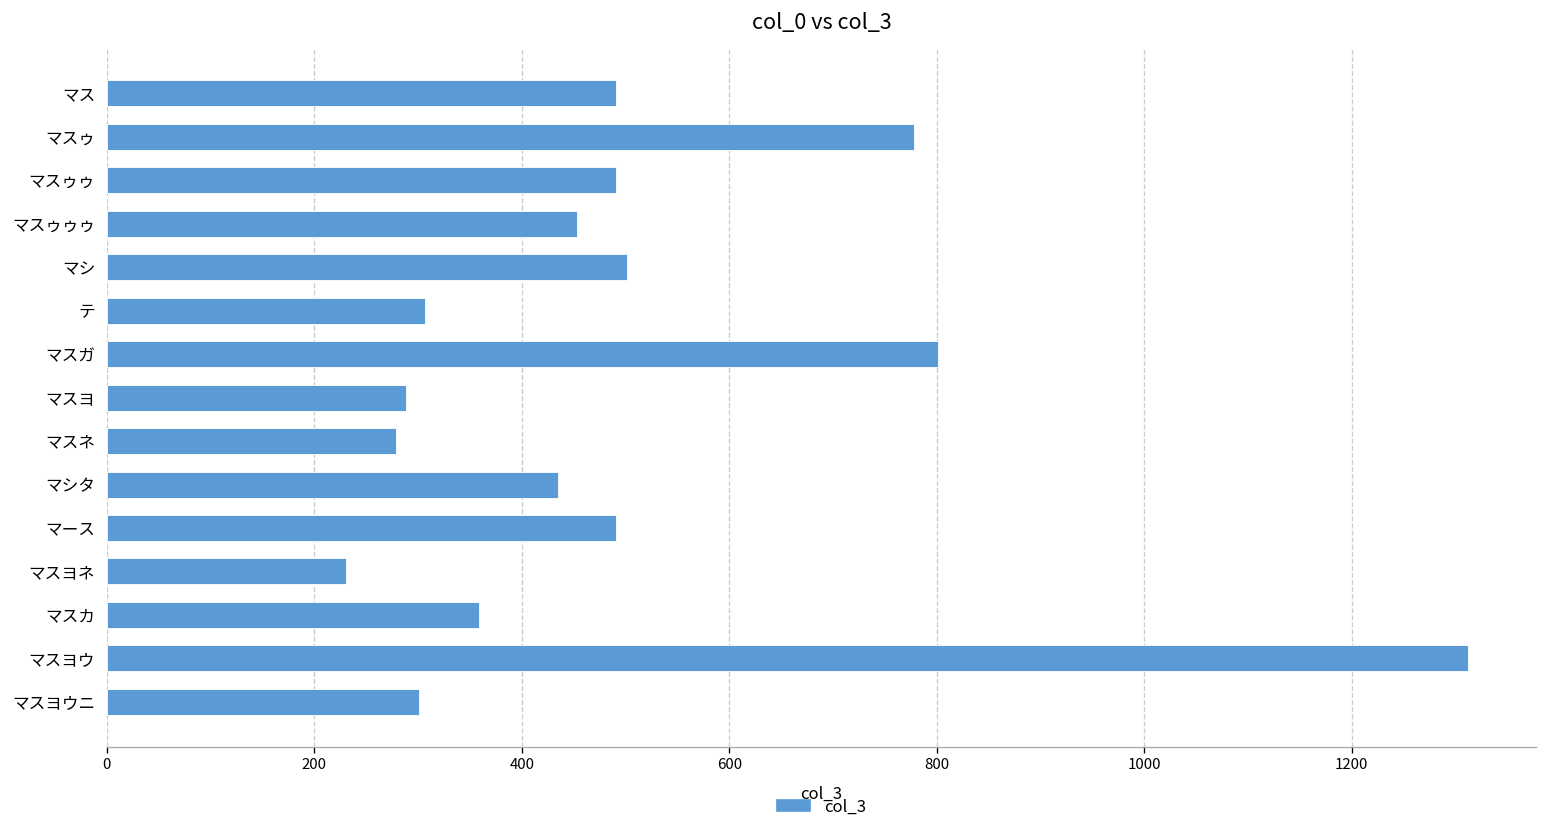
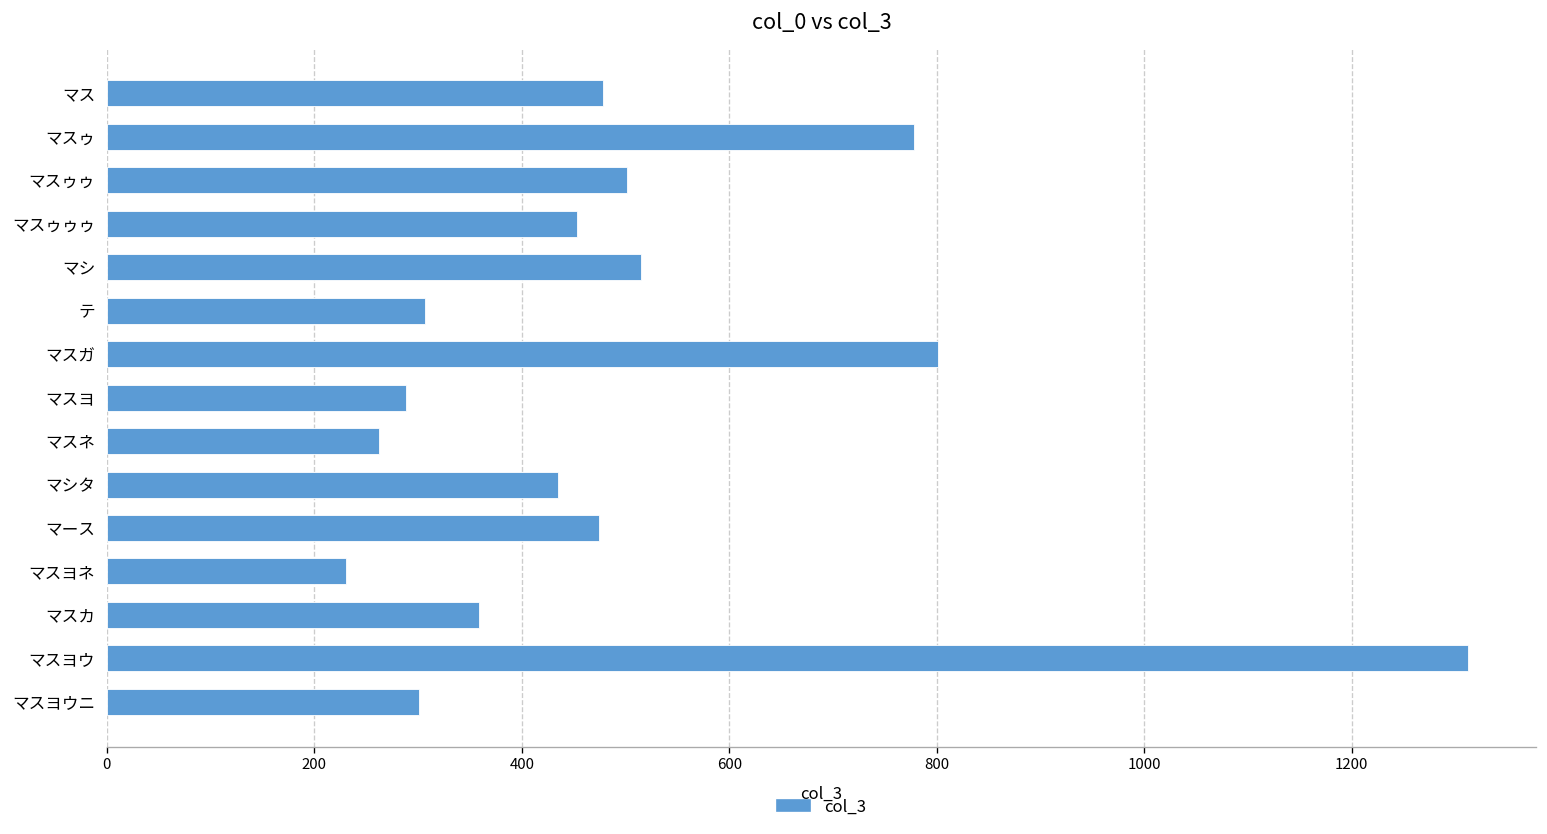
  {
-   "マス": 490,
+   "マス": 480,
    "マスゥ": 780,
-   "マスゥゥ": 490,
+   "マスゥゥ": 500,
    "マスゥゥゥ": 450,
-   "マシ": 500,
+   "マシ": 520,
    "テ": 310,
    "マスガ": 800,
    "マスヨ": 290,
-   "マスネ": 280,
+   "マスネ": 260,
    "マシタ": 440,
-   "マース": 490,
+   "マース": 470,
    "マスヨネ": 230,
    "マスカ": 360,
    "マスヨウ": 1310,
    "マスヨウニ": 300
  }
